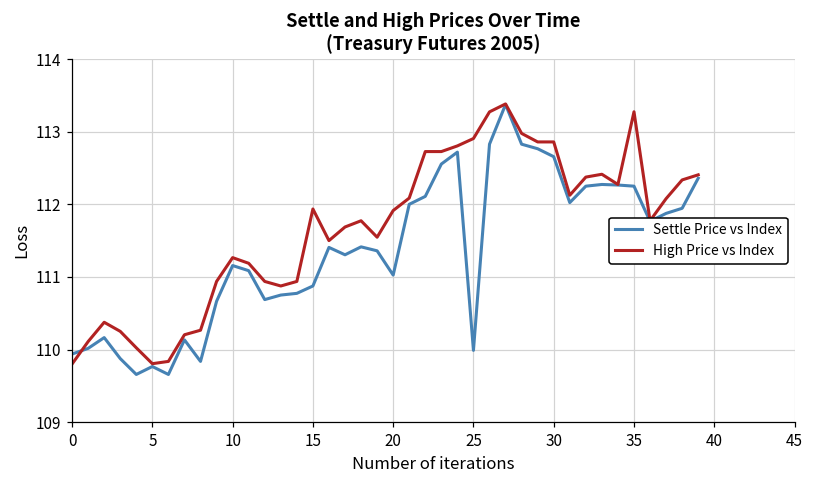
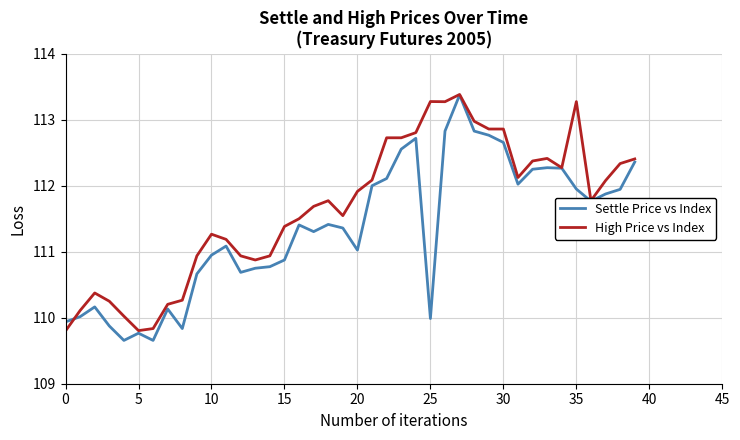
  {
    "Settle Price vs Index": {
      "0": 109.9,
      "5": 109.8,
-     "10": 111.2,
+     "10": 110.9,
      "15": 110.9,
      "20": 111.0,
      "25": 110.0,
      "30": 112.7,
-     "35": 112.3
+     "35": 112.0
    },
    "High Price vs Index": {
      "0": 109.8,
      "5": 109.8,
      "10": 111.3,
-     "15": 111.9,
+     "15": 111.4,
      "20": 111.9,
-     "25": 112.9,
+     "25": 113.3,
      "30": 112.9,
      "35": 113.3
    }
  }
